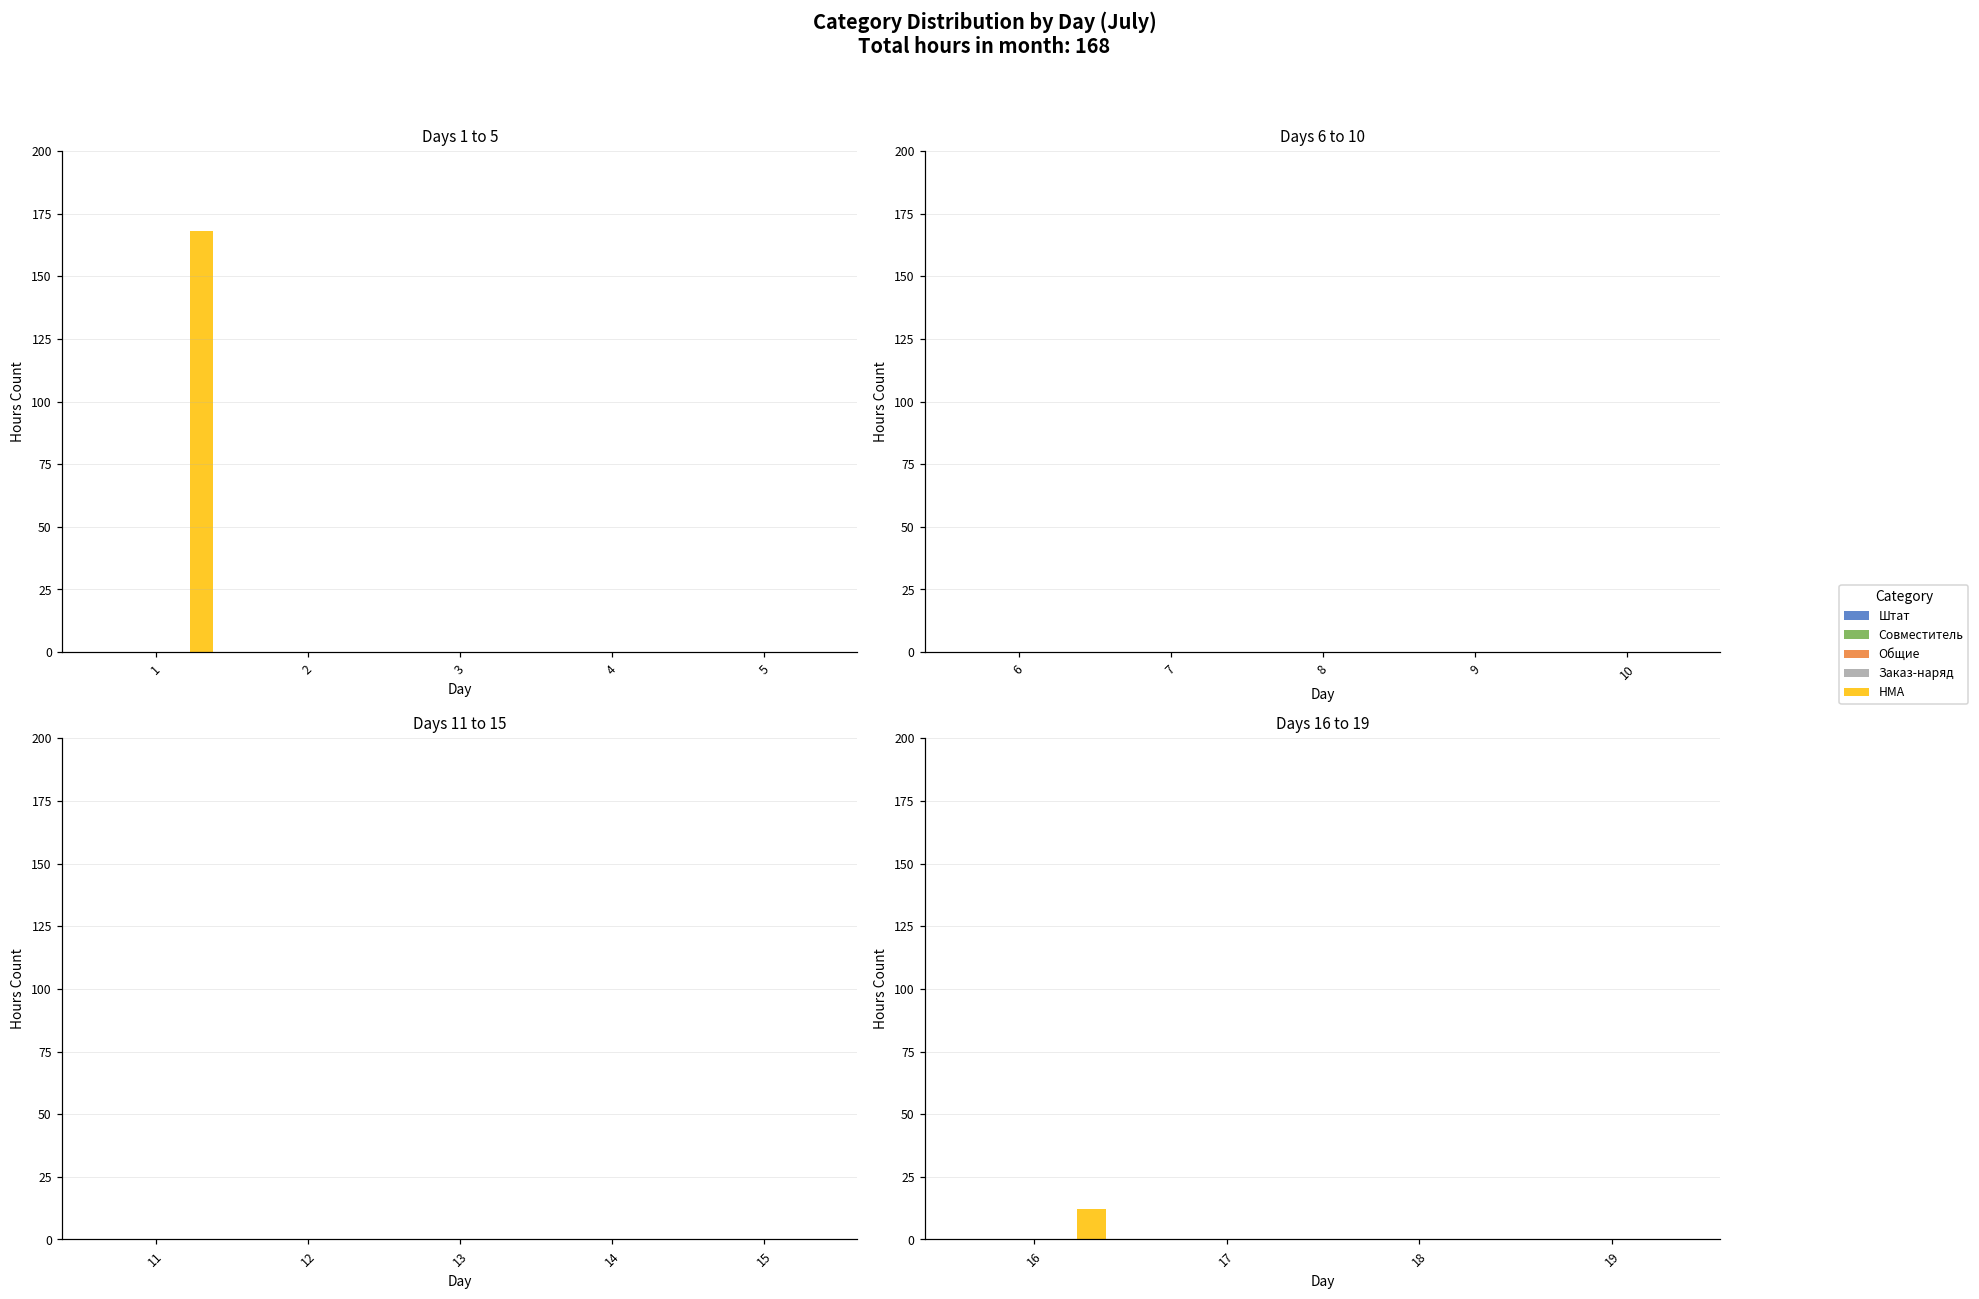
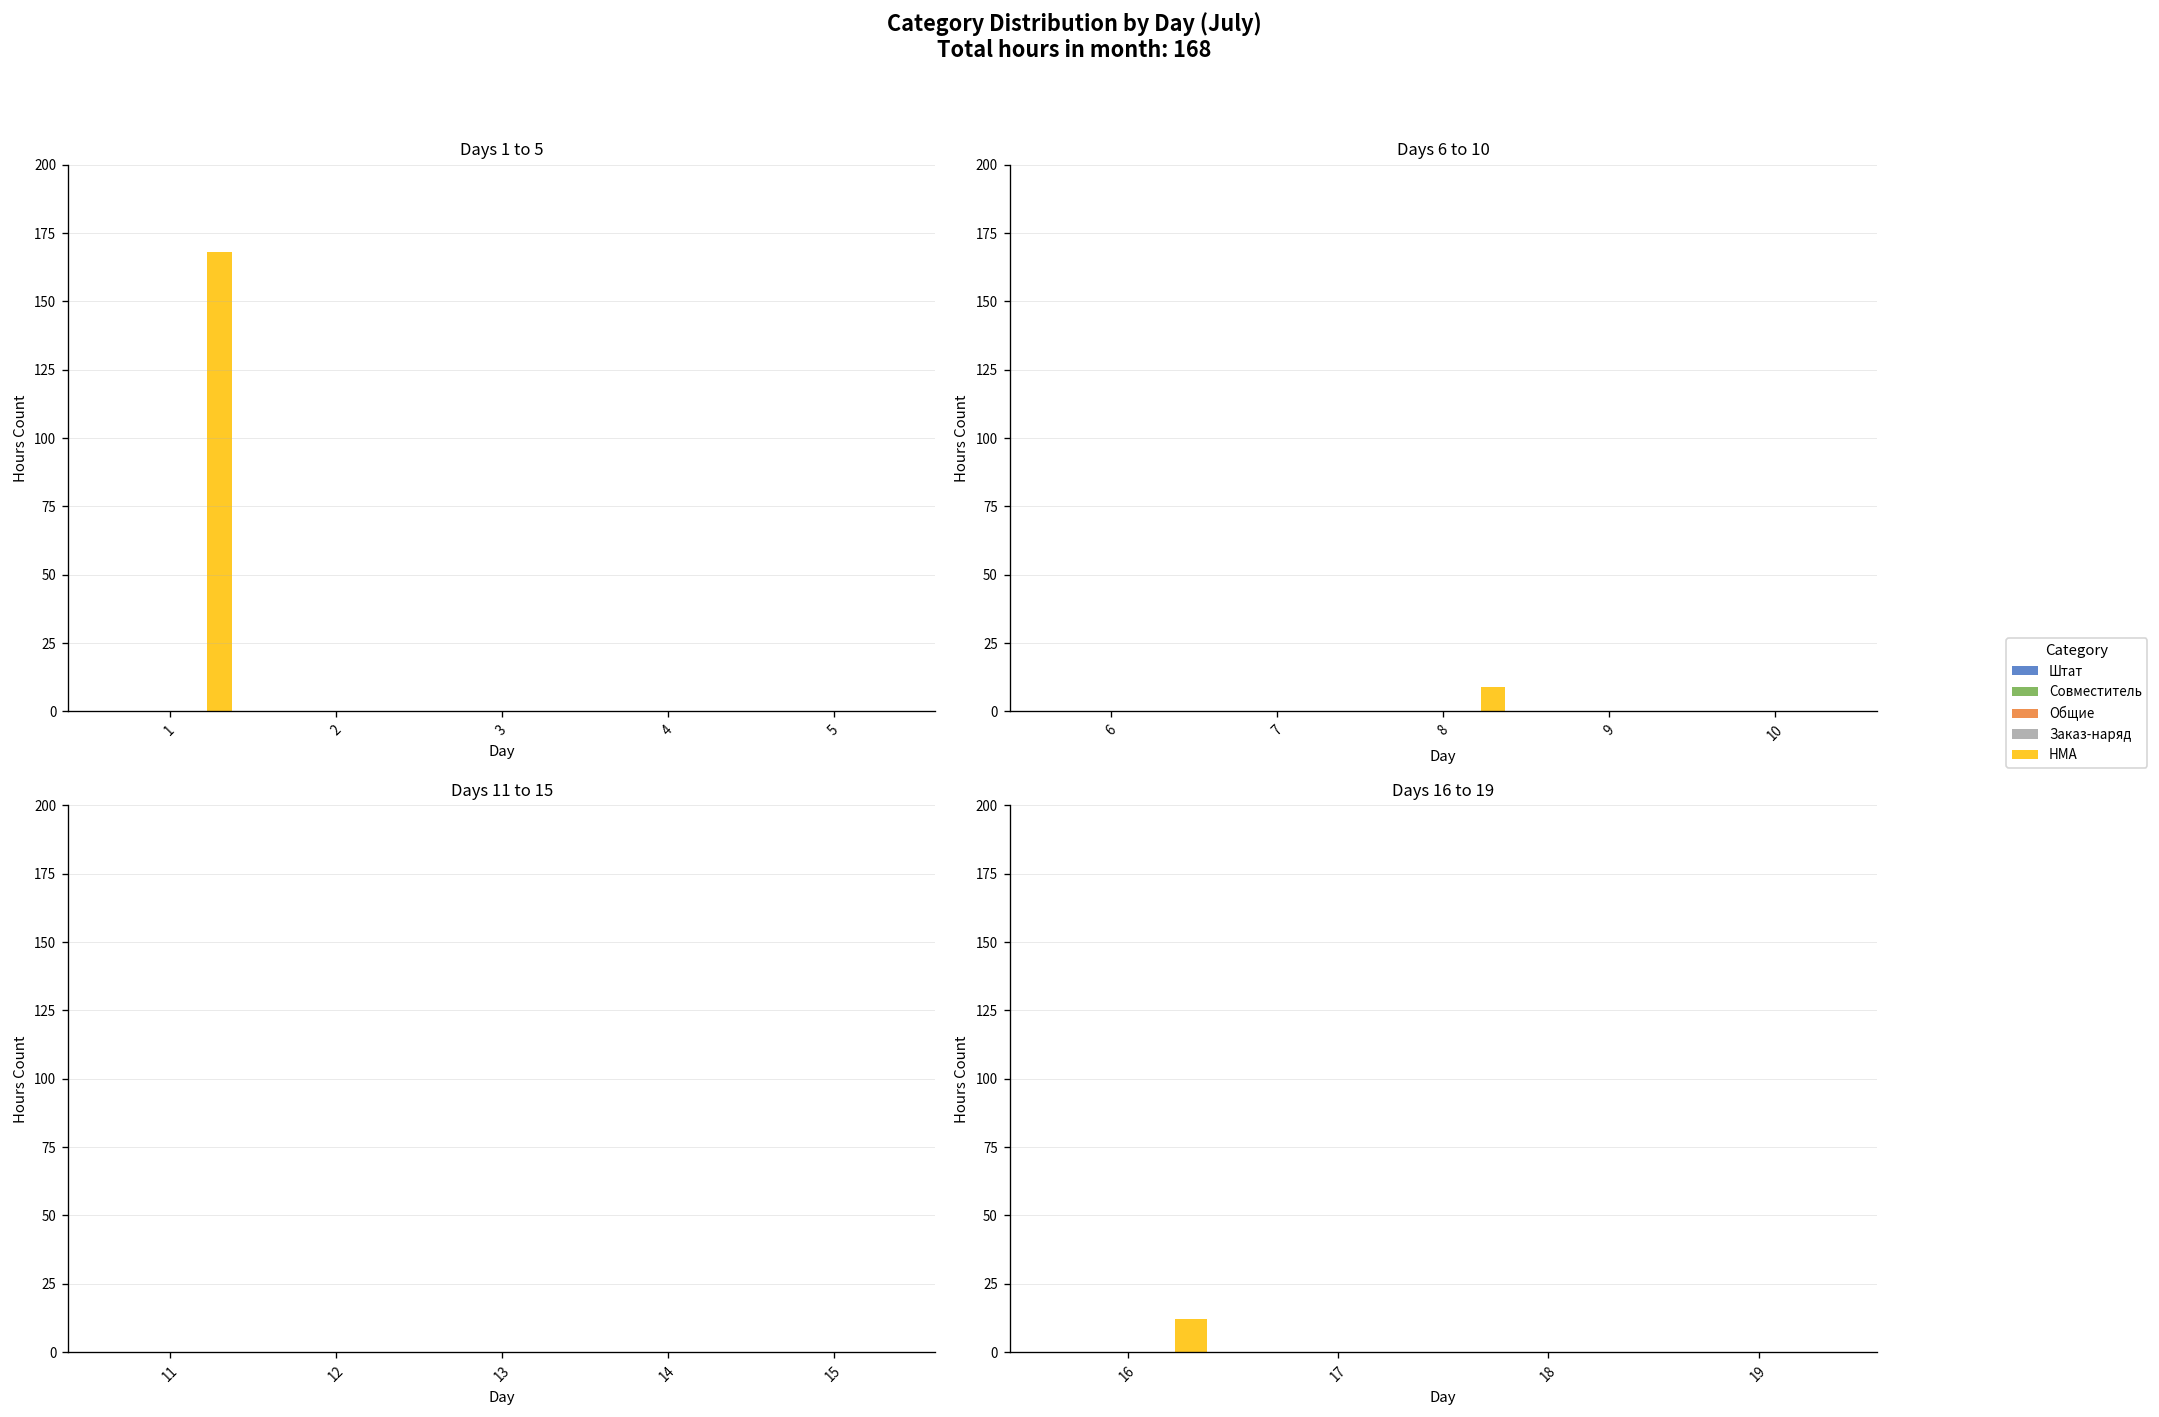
  {
    "Days 1 to 5": {
      "Штат": {
        "1": 0,
        "2": 0,
        "3": 0,
        "4": 0,
        "5": 0
      },
      "Совместитель": {
        "1": 0,
        "2": 0,
        "3": 0,
        "4": 0,
        "5": 0
      },
      "Общие": {
        "1": 0,
        "2": 0,
        "3": 0,
        "4": 0,
        "5": 0
      },
      "Заказ-наряд": {
        "1": 0,
        "2": 0,
        "3": 0,
        "4": 0,
        "5": 0
      },
      "НМА": {
        "1": 168,
        "2": 0,
        "3": 0,
        "4": 0,
        "5": 0
      }
    },
    "Days 6 to 10": {
      "Штат": {
        "6": 0,
        "7": 0,
        "8": 0,
        "9": 0,
        "10": 0
      },
      "Совместитель": {
        "6": 0,
        "7": 0,
        "8": 0,
        "9": 0,
        "10": 0
      },
      "Общие": {
        "6": 0,
        "7": 0,
        "8": 0,
        "9": 0,
        "10": 0
      },
      "Заказ-наряд": {
        "6": 0,
        "7": 0,
        "8": 0,
        "9": 0,
        "10": 0
      },
      "НМА": {
        "6": 0,
        "7": 0,
-       "8": 0,
+       "8": 9,
        "9": 0,
        "10": 0
      }
    },
    "Days 11 to 15": {
      "Штат": {
        "11": 0,
        "12": 0,
        "13": 0,
        "14": 0,
        "15": 0
      },
      "Совместитель": {
        "11": 0,
        "12": 0,
        "13": 0,
        "14": 0,
        "15": 0
      },
      "Общие": {
        "11": 0,
        "12": 0,
        "13": 0,
        "14": 0,
        "15": 0
      },
      "Заказ-наряд": {
        "11": 0,
        "12": 0,
        "13": 0,
        "14": 0,
        "15": 0
      },
      "НМА": {
        "11": 0,
        "12": 0,
        "13": 0,
        "14": 0,
        "15": 0
      }
    },
    "Days 16 to 19": {
      "Штат": {
        "16": 0,
        "17": 0,
        "18": 0,
        "19": 0
      },
      "Совместитель": {
        "16": 0,
        "17": 0,
        "18": 0,
        "19": 0
      },
      "Общие": {
        "16": 0,
        "17": 0,
        "18": 0,
        "19": 0
      },
      "Заказ-наряд": {
        "16": 0,
        "17": 0,
        "18": 0,
        "19": 0
      },
      "НМА": {
        "16": 12,
        "17": 0,
        "18": 0,
        "19": 0
      }
    }
  }
